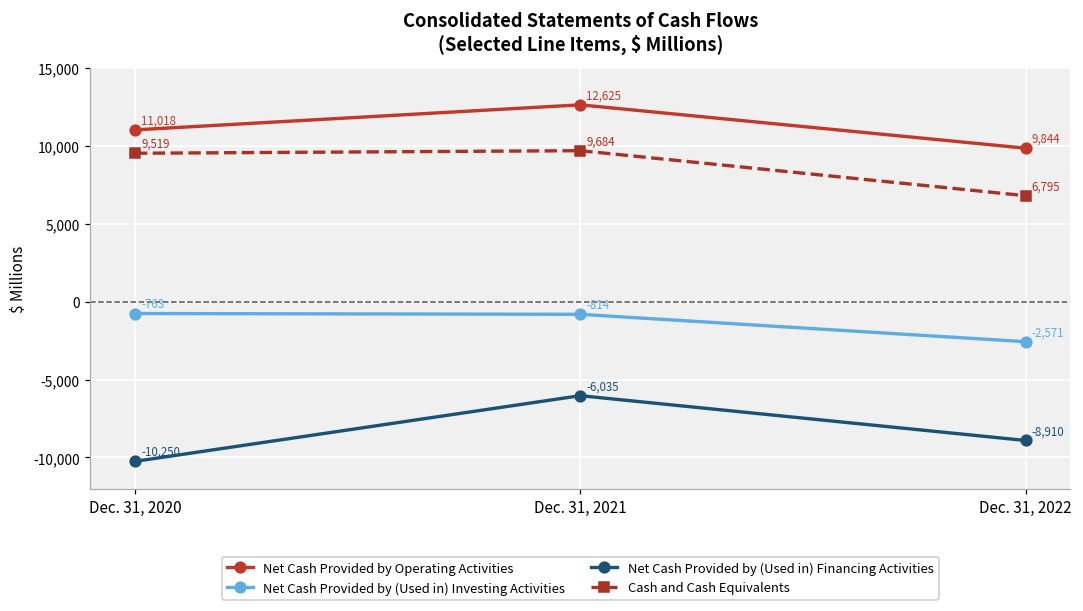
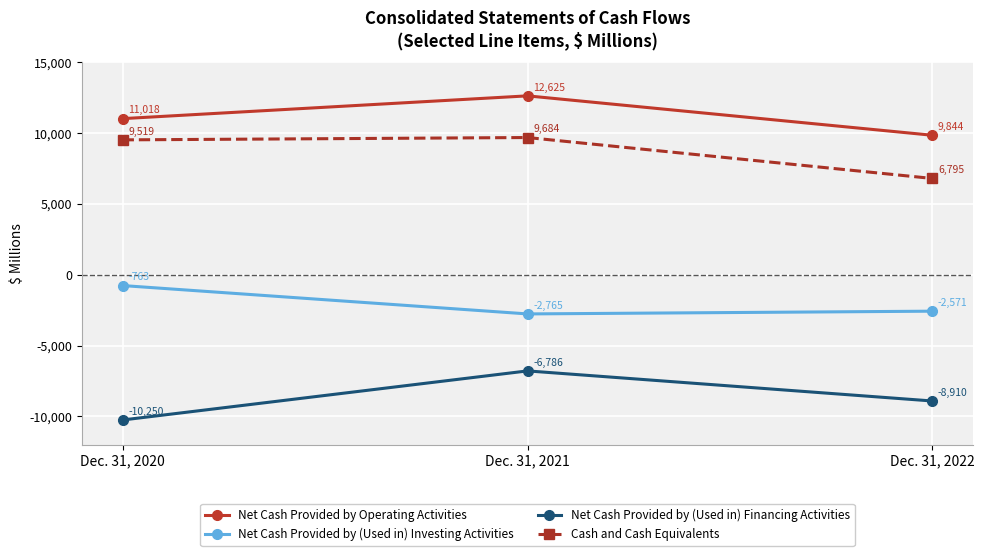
  {
    "Net Cash Provided by (Used in) Investing Activities": {
      "Dec. 31, 2020": "-763",
-     "Dec. 31, 2021": "-814",
+     "Dec. 31, 2021": "-2,765",
      "Dec. 31, 2022": "-2,571"
    },
    "Net Cash Provided by (Used in) Financing Activities": {
      "Dec. 31, 2020": "-10,250",
-     "Dec. 31, 2021": "-6,035",
+     "Dec. 31, 2021": "-6,786",
      "Dec. 31, 2022": "-8,910"
    }
  }
